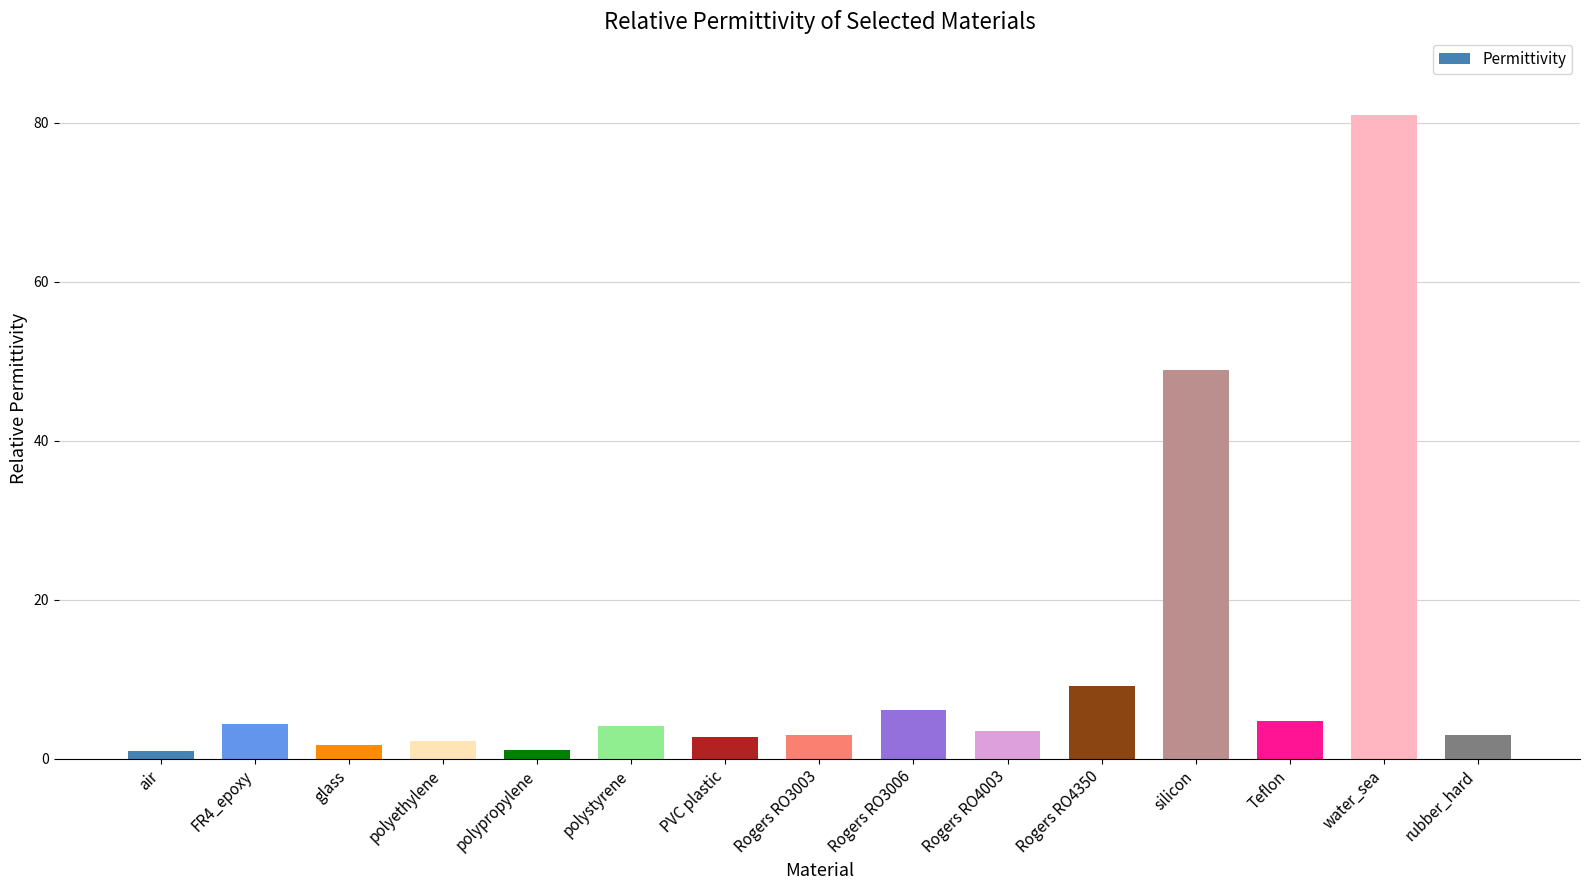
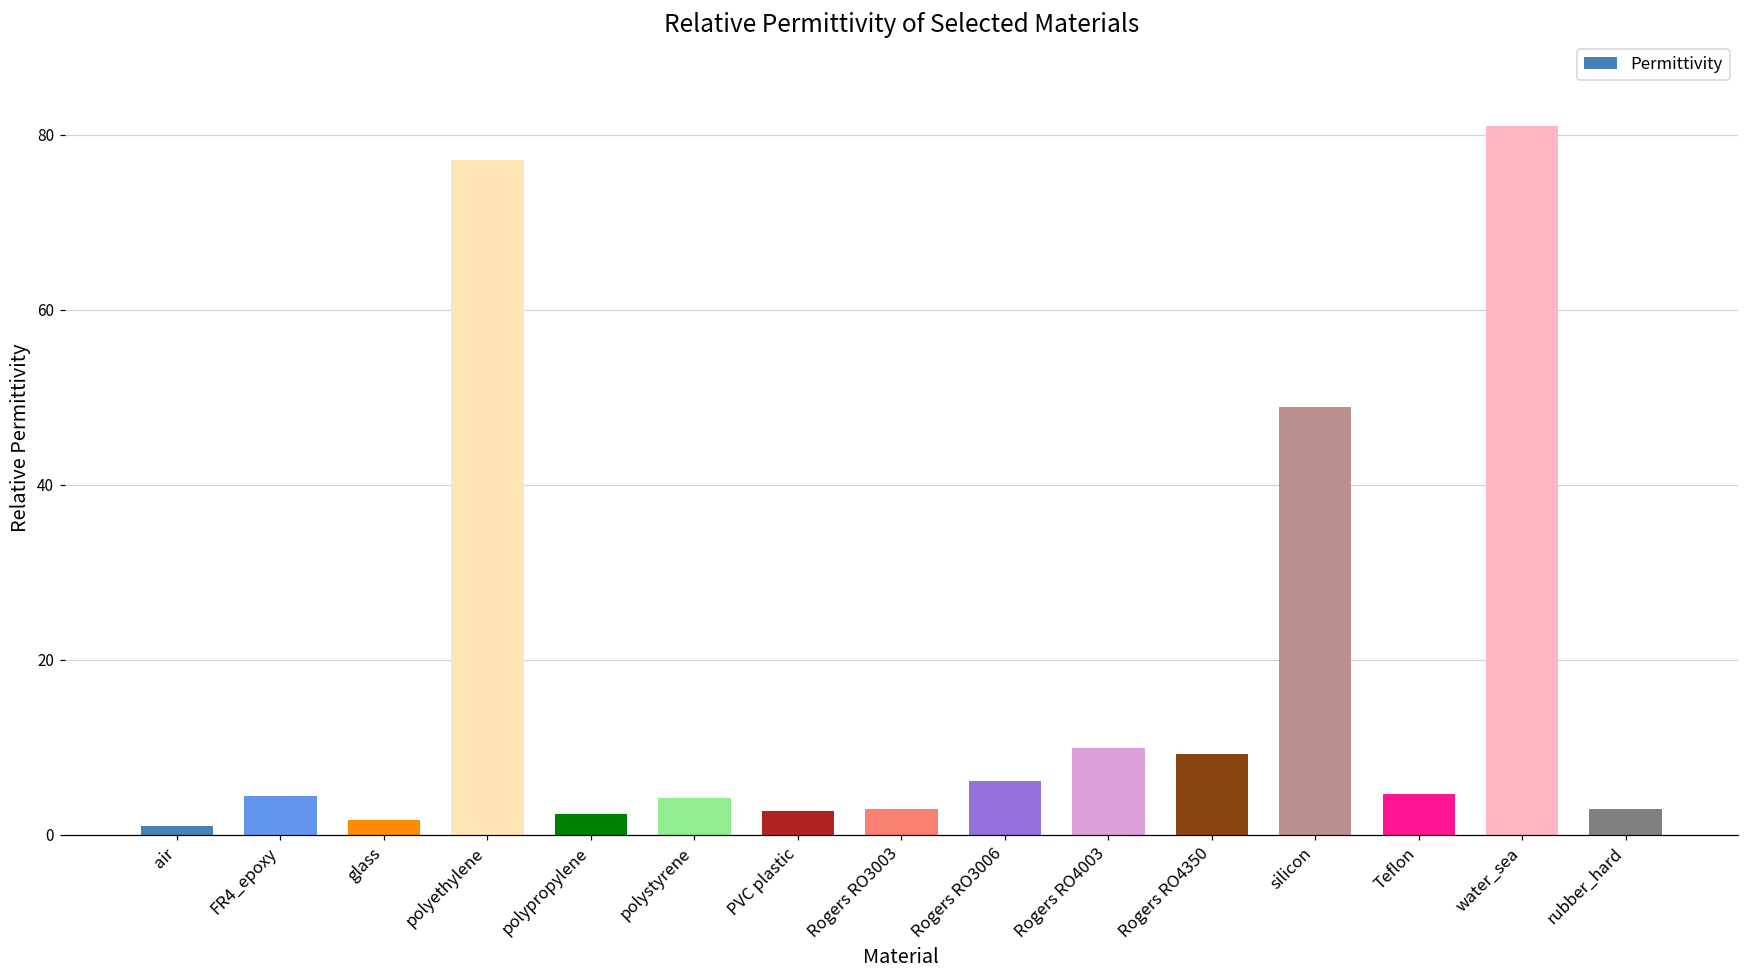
  {
    "air": 1,
    "FR4_epoxy": 4,
    "glass": 2,
-   "polyethylene": 2,
-   "polypropylene": 1,
+   "polyethylene": 77,
+   "polypropylene": 2,
    "polystyrene": 4,
    "PVC plastic": 3,
    "Rogers RO3003": 3,
    "Rogers RO3006": 6,
-   "Rogers RO4003": 4,
+   "Rogers RO4003": 10,
    "Rogers RO4350": 9,
    "silicon": 49,
    "Teflon": 5,
    "water_sea": 81,
    "rubber_hard": 3
  }
